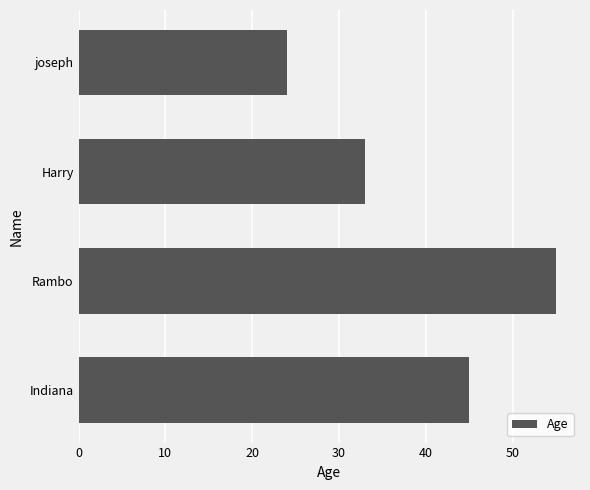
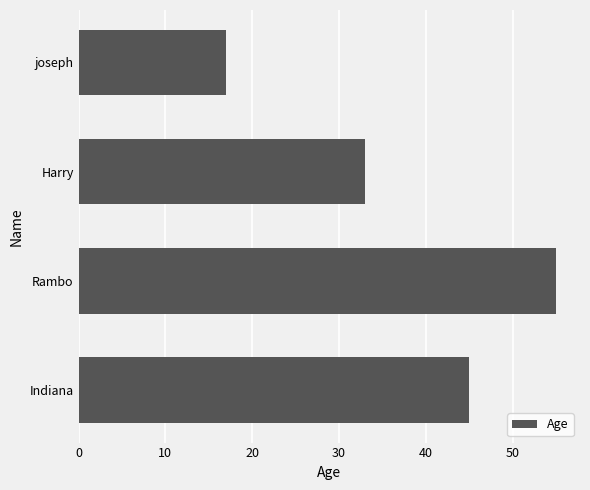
  {
-   "joseph": 24,
+   "joseph": 17,
    "Harry": 33,
    "Rambo": 55,
    "Indiana": 45
  }
